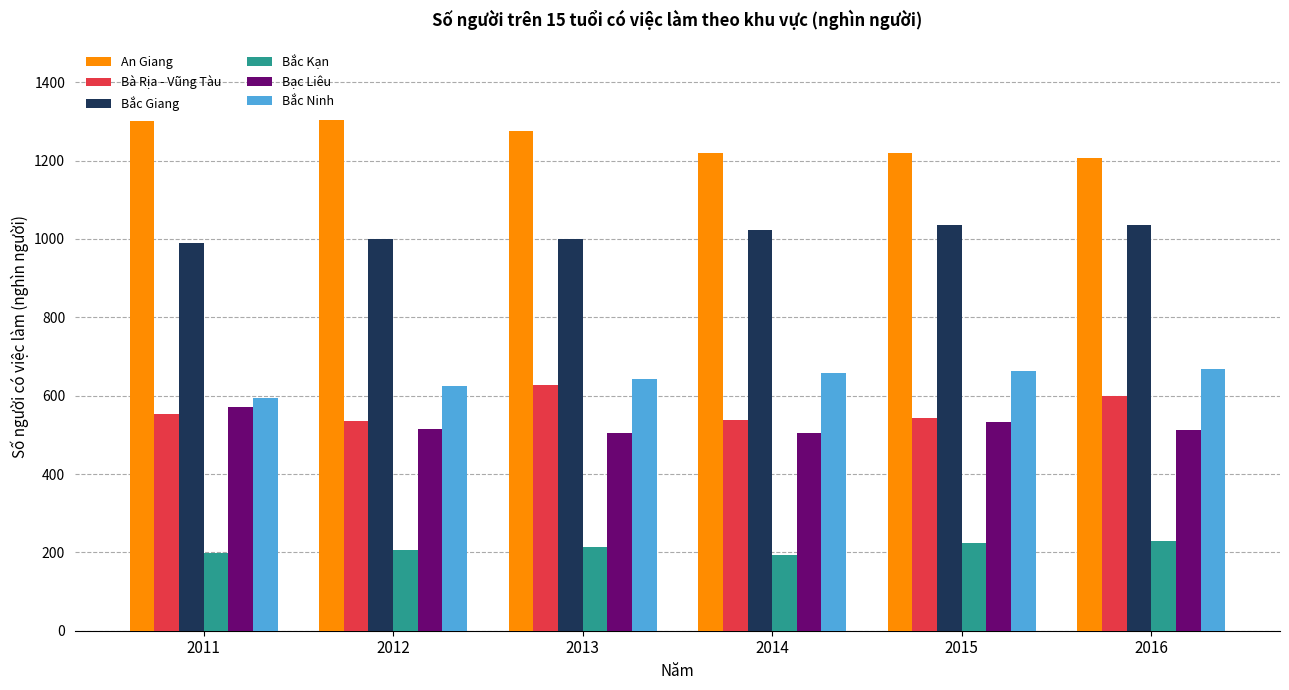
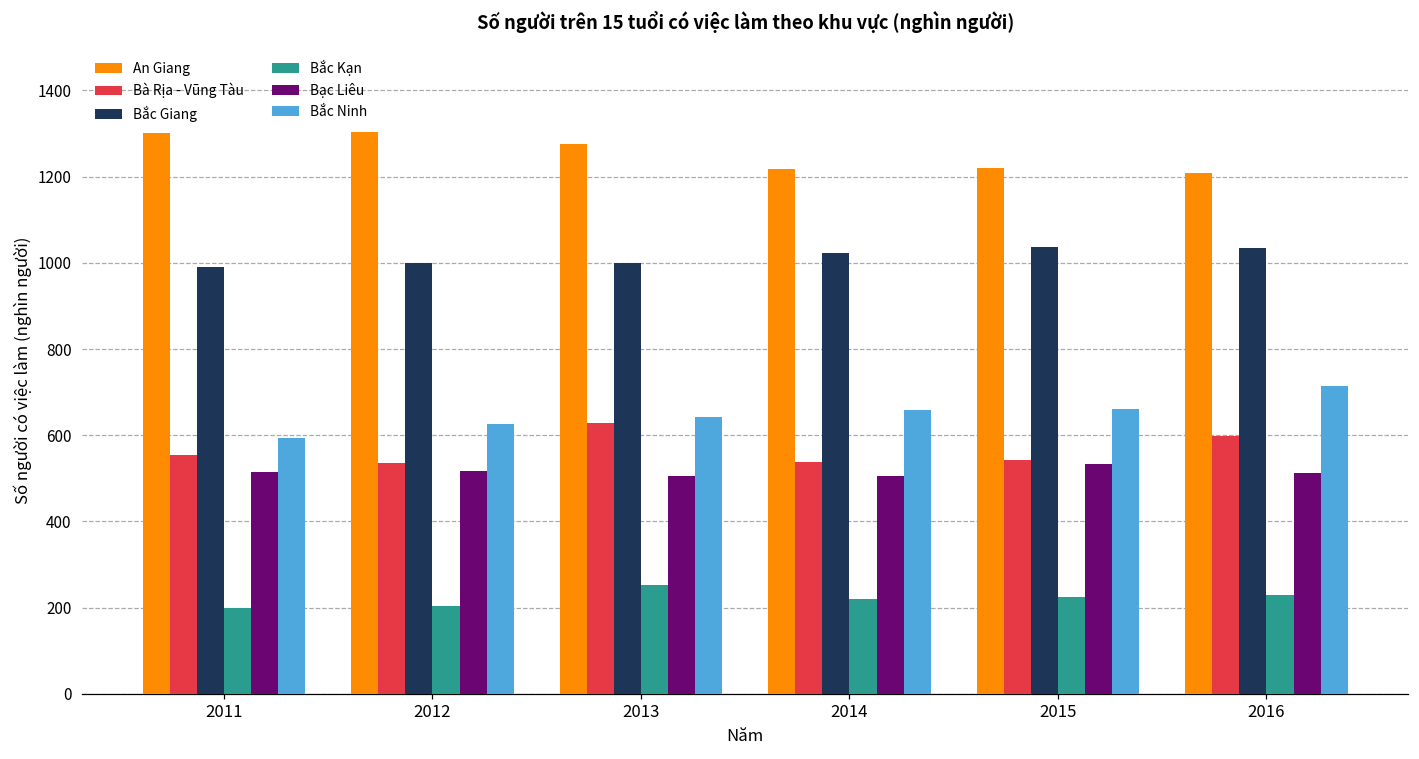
  {
    "An Giang": {
      "2011": 1300,
      "2012": 1300,
      "2013": 1280,
      "2014": 1220,
      "2015": 1220,
      "2016": 1210
    },
    "Bà Rịa - Vũng Tàu": {
      "2011": 550,
      "2012": 530,
      "2013": 630,
      "2014": 540,
      "2015": 540,
      "2016": 600
    },
    "Bắc Giang": {
      "2011": 990,
      "2012": 1000,
      "2013": 1000,
      "2014": 1020,
      "2015": 1040,
      "2016": 1030
    },
    "Bắc Kạn": {
      "2011": 200,
      "2012": 200,
-     "2013": 210,
-     "2014": 190,
+     "2013": 250,
+     "2014": 220,
      "2015": 220,
      "2016": 230
    },
    "Bạc Liêu": {
-     "2011": 570,
+     "2011": 510,
      "2012": 520,
      "2013": 500,
      "2014": 510,
      "2015": 530,
      "2016": 510
    },
    "Bắc Ninh": {
      "2011": 590,
      "2012": 630,
      "2013": 640,
      "2014": 660,
      "2015": 660,
-     "2016": 670
+     "2016": 710
    }
  }
